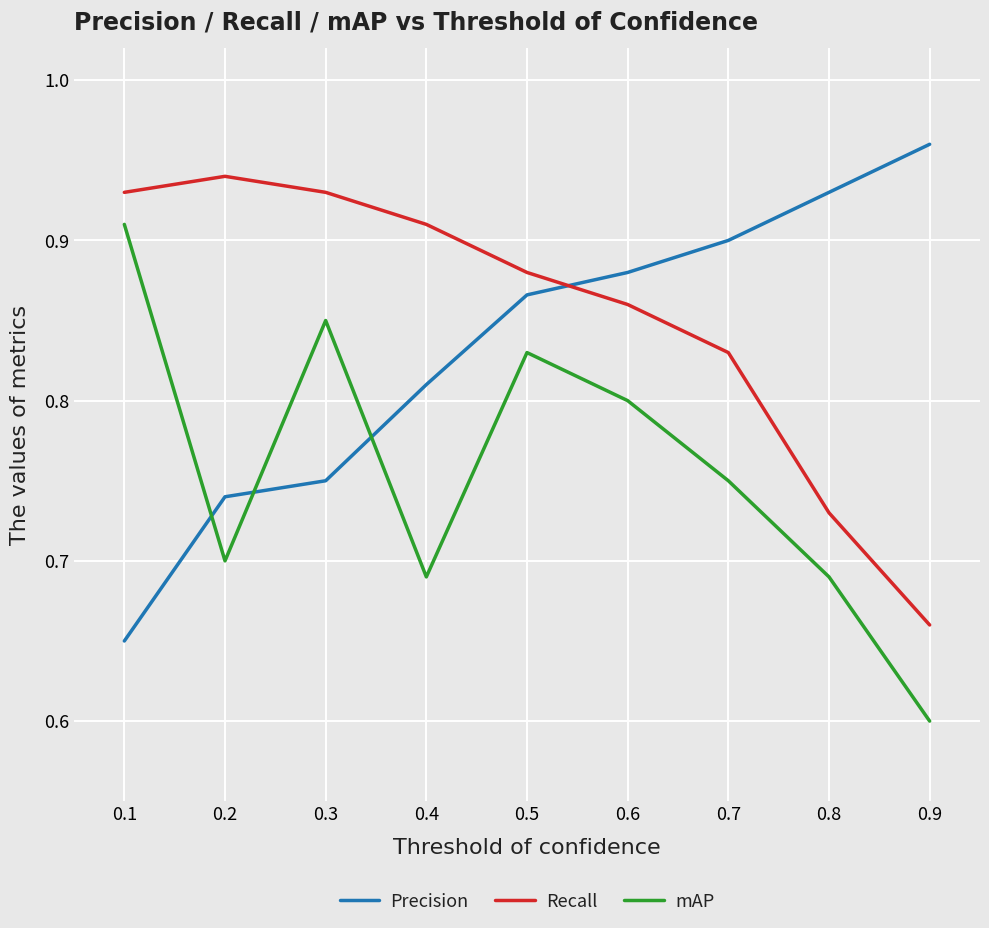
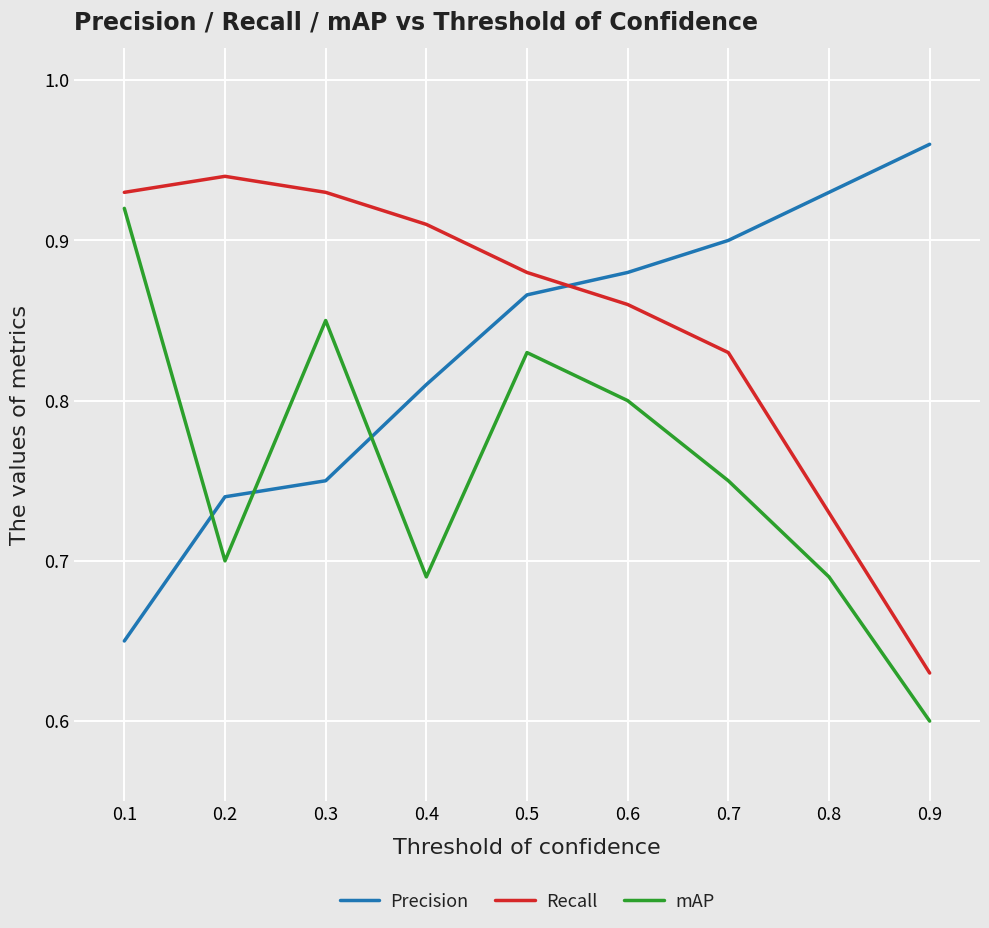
  {
    "Precision": {
      "0.1": 0.65,
      "0.2": 0.74,
      "0.3": 0.75,
      "0.4": 0.81,
      "0.5": 0.866,
      "0.6": 0.88,
      "0.7": 0.90,
      "0.8": 0.93,
      "0.9": 0.96
    },
    "Recall": {
      "0.1": 0.93,
      "0.2": 0.94,
      "0.3": 0.93,
      "0.4": 0.91,
      "0.5": 0.88,
      "0.6": 0.86,
      "0.7": 0.83,
      "0.8": 0.73,
-     "0.9": 0.66
+     "0.9": 0.63
    },
    "mAP": {
-     "0.1": 0.91,
+     "0.1": 0.92,
      "0.2": 0.70,
      "0.3": 0.85,
      "0.4": 0.69,
      "0.5": 0.83,
      "0.6": 0.80,
      "0.7": 0.75,
      "0.8": 0.69,
      "0.9": 0.60
    }
  }
